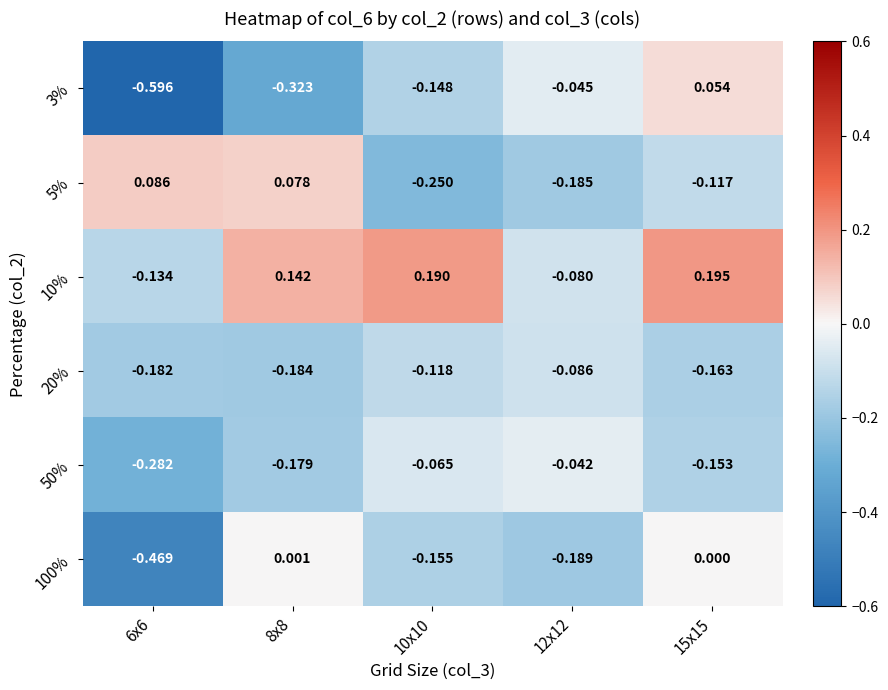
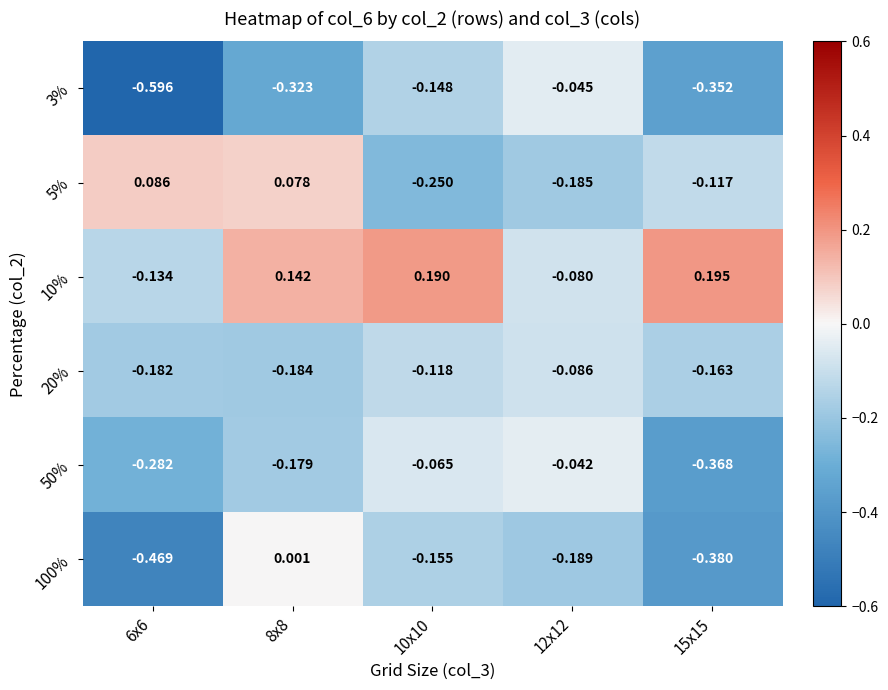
  {
    "3%": {
      "6x6": -0.596,
      "8x8": -0.323,
      "10x10": -0.148,
      "12x12": -0.045,
-     "15x15": 0.054
+     "15x15": -0.352
    },
    "5%": {
      "6x6": 0.086,
      "8x8": 0.078,
      "10x10": -0.250,
      "12x12": -0.185,
      "15x15": -0.117
    },
    "10%": {
      "6x6": -0.134,
      "8x8": 0.142,
      "10x10": 0.190,
      "12x12": -0.080,
      "15x15": 0.195
    },
    "20%": {
      "6x6": -0.182,
      "8x8": -0.184,
      "10x10": -0.118,
      "12x12": -0.086,
      "15x15": -0.163
    },
    "50%": {
      "6x6": -0.282,
      "8x8": -0.179,
      "10x10": -0.065,
      "12x12": -0.042,
-     "15x15": -0.153
+     "15x15": -0.368
    },
    "100%": {
      "6x6": -0.469,
      "8x8": 0.001,
      "10x10": -0.155,
      "12x12": -0.189,
-     "15x15": 0.000
+     "15x15": -0.380
    }
  }
